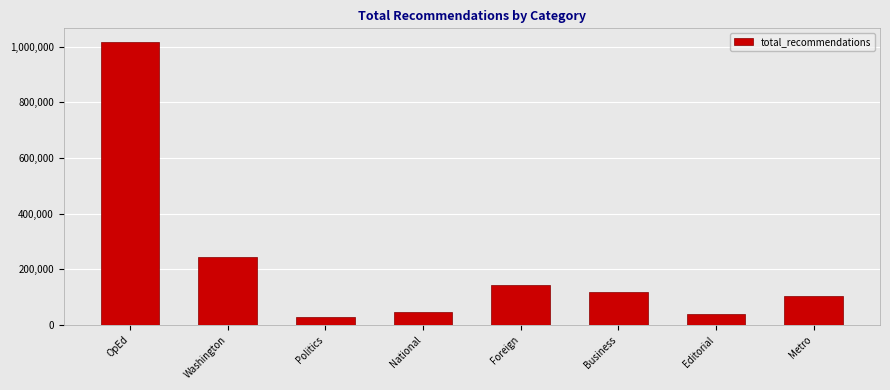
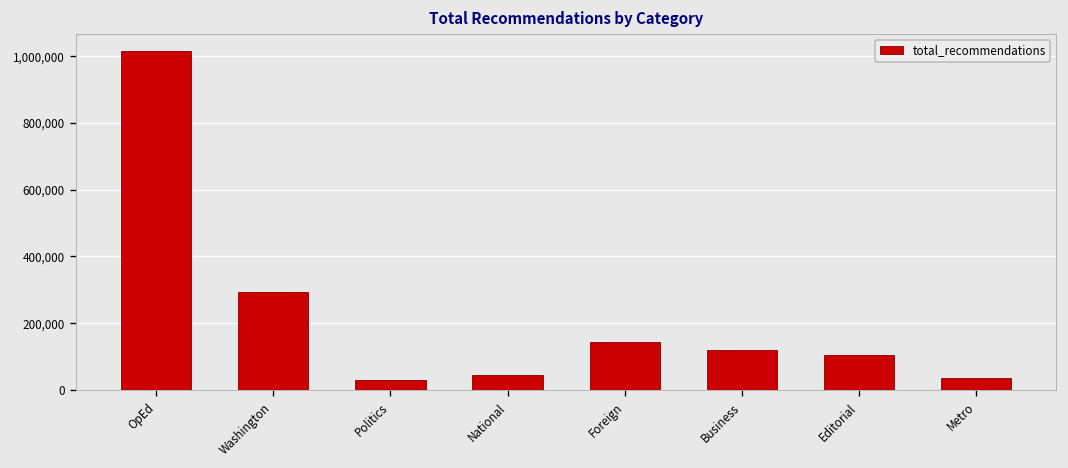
  {
    "OpEd": "1,020,000",
-   "Washington": "250,000",
+   "Washington": "290,000",
    "Politics": "30,000",
    "National": "50,000",
    "Foreign": "140,000",
    "Business": "120,000",
-   "Editorial": "40,000",
-   "Metro": "100,000"
+   "Editorial": "100,000",
+   "Metro": "40,000"
  }
